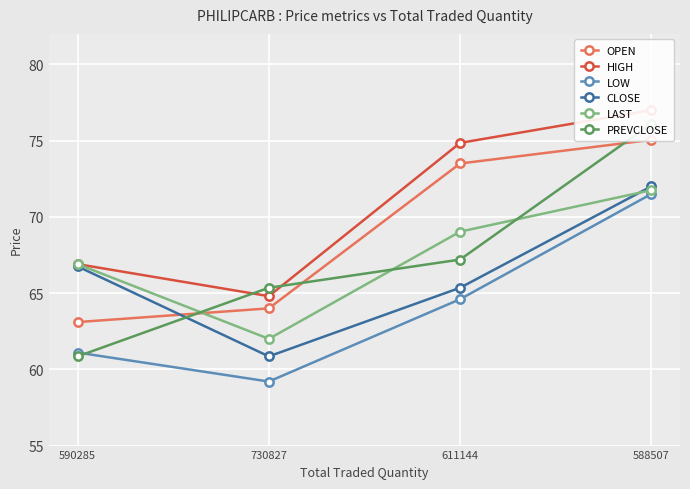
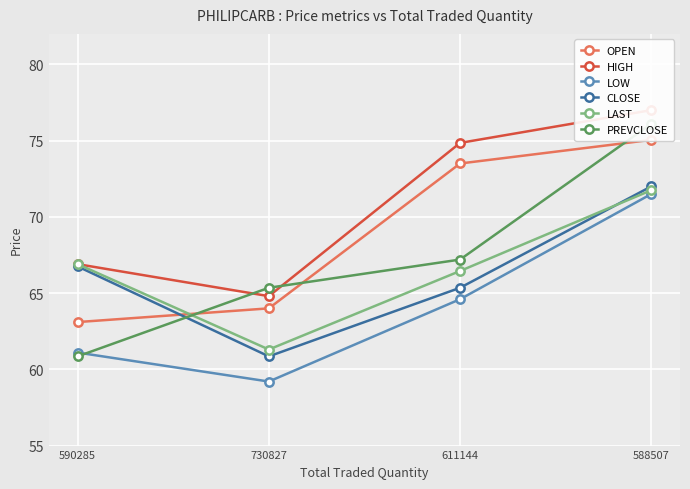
  {
    "LAST": {
-     "730827": 62.0,
-     "611144": 69.0,
+     "730827": 61.3,
+     "611144": 66.5,
      "588507": 71.8
    },
    "PREVCLOSE": {
      "590285": 60.9,
      "730827": 65.4,
      "611144": 67.2
    }
  }
